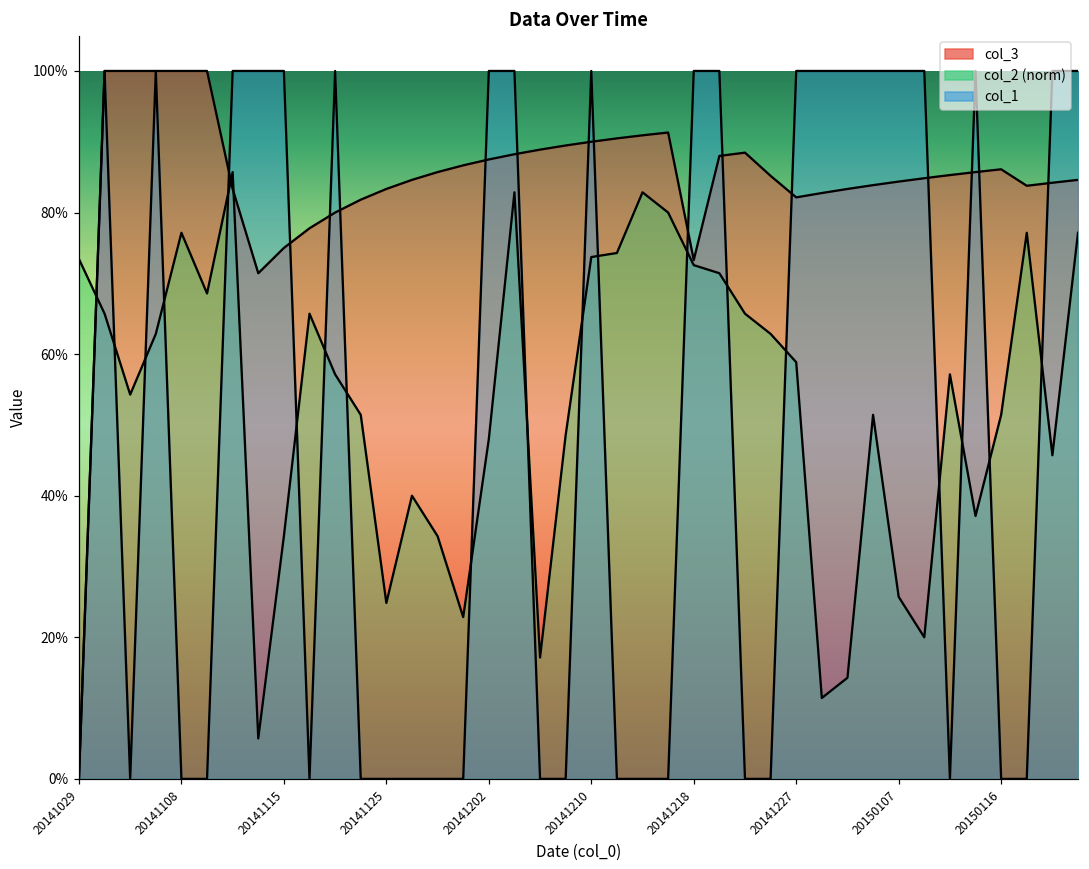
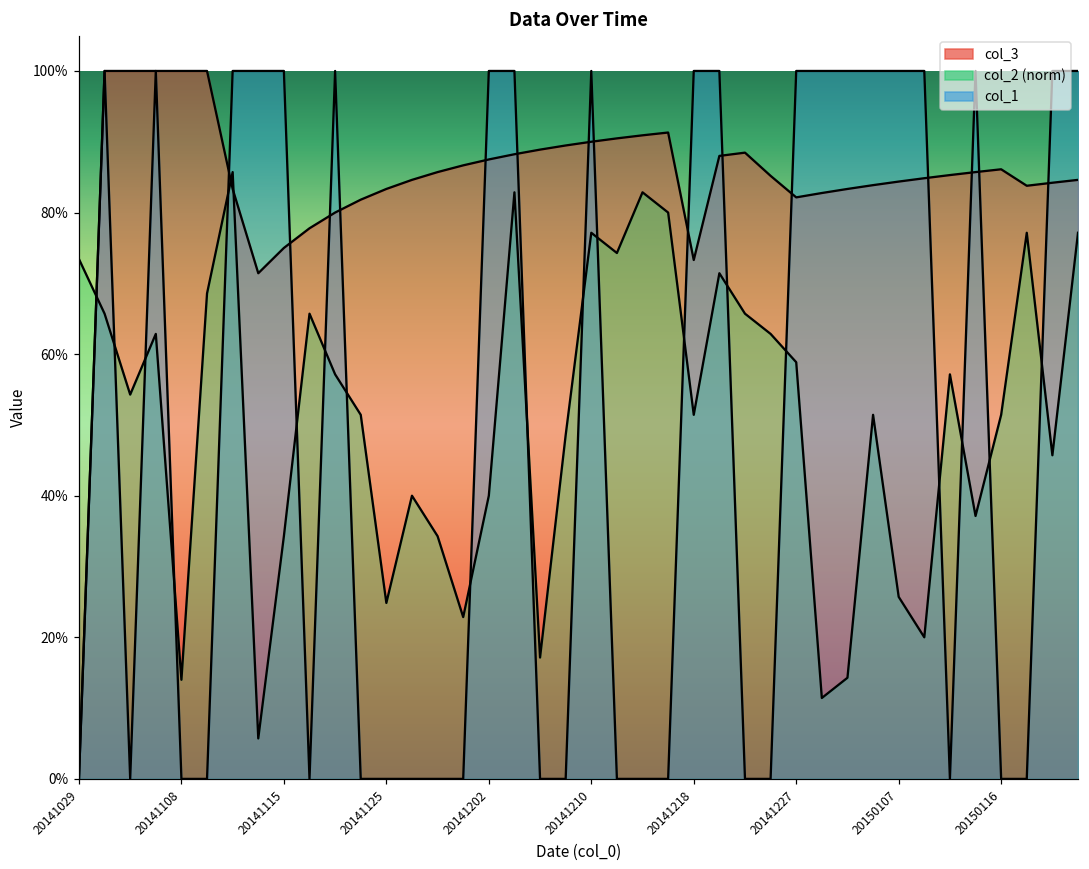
  {
    "col_3": {
      "20141108": "100%",
      "20141115": "75%",
      "20141125": "83%",
      "20141202": "88%",
      "20141210": "90%",
      "20141218": "73%",
      "20141227": "82%",
      "20150107": "84%",
      "20150116": "86%"
    },
    "col_2 (norm)": {
      "20141029": "73%",
-     "20141108": "77%",
+     "20141108": "14%",
      "20141115": "34%",
      "20141125": "25%",
-     "20141202": "48%",
-     "20141210": "74%",
-     "20141218": "73%",
+     "20141202": "40%",
+     "20141210": "77%",
+     "20141218": "51%",
      "20141227": "59%",
      "20150107": "26%",
      "20150116": "51%"
    },
    "col_1": {
      "20141108": "0%",
      "20141115": "100%",
      "20141125": "0%",
      "20141202": "100%",
      "20141210": "100%",
      "20141218": "100%",
      "20141227": "100%",
      "20150107": "100%",
      "20150116": "0%"
    }
  }
